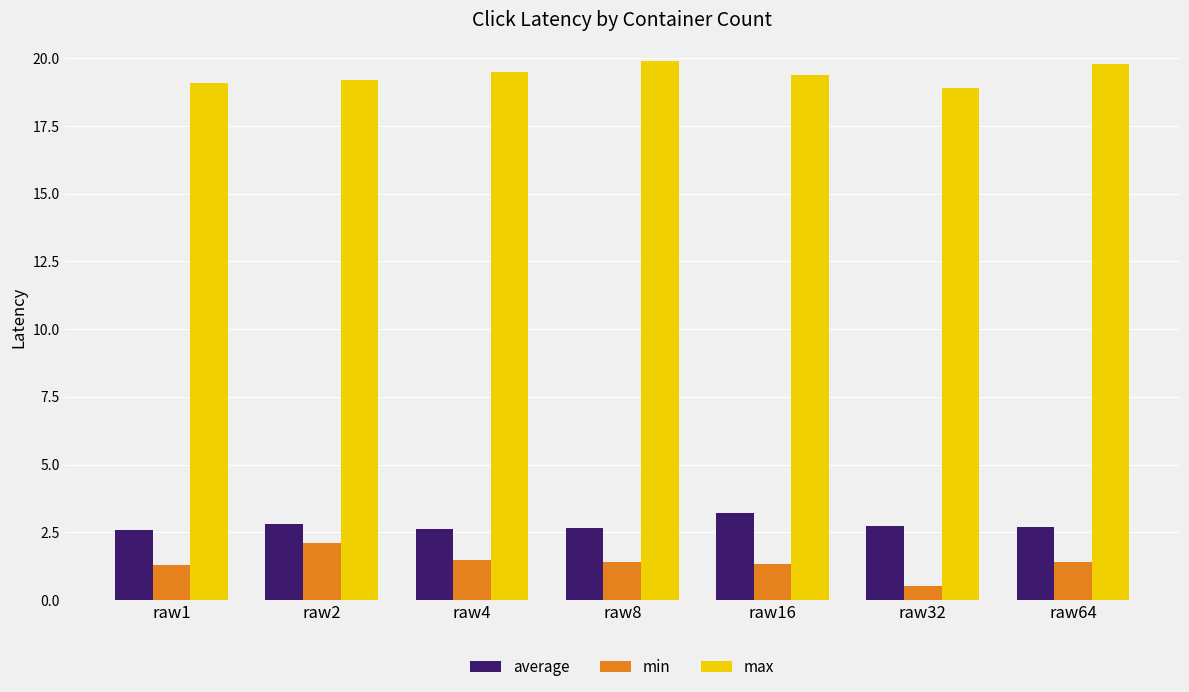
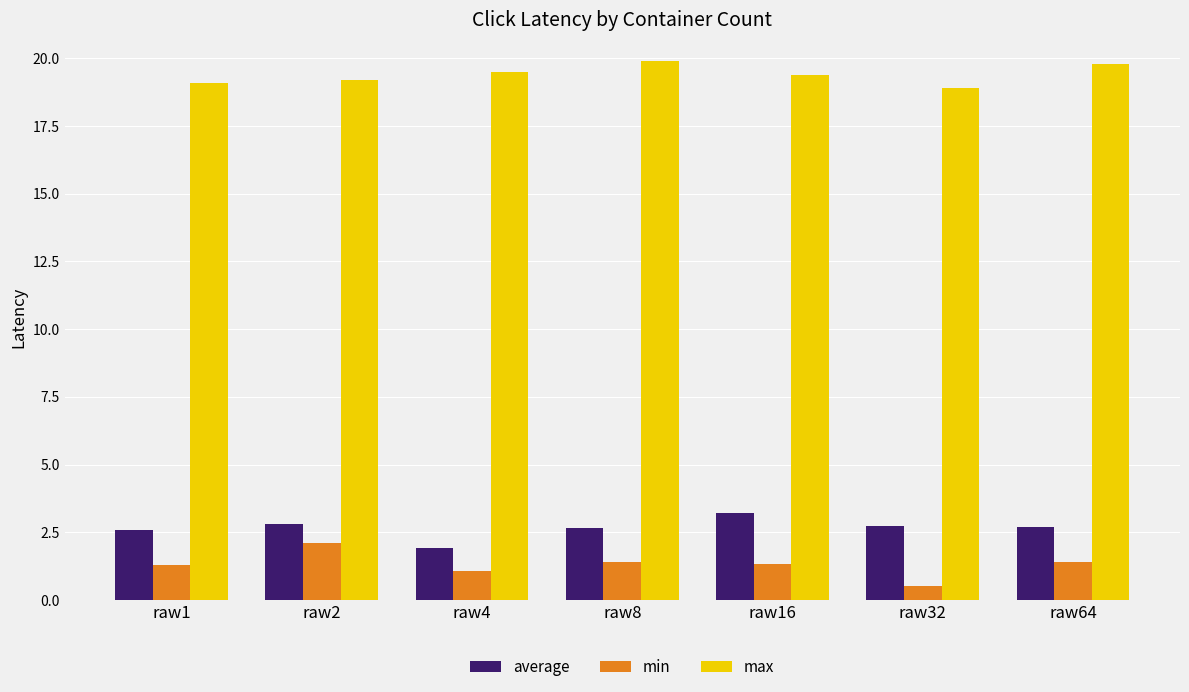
  {
    "average": {
      "raw1": 2.6,
      "raw2": 2.8,
-     "raw4": 2.6,
+     "raw4": 1.9,
      "raw8": 2.6,
      "raw16": 3.2,
      "raw32": 2.7,
      "raw64": 2.7
    },
    "min": {
      "raw1": 1.3,
      "raw2": 2.1,
-     "raw4": 1.5,
+     "raw4": 1.1,
      "raw8": 1.4,
      "raw16": 1.3,
      "raw32": 0.5,
      "raw64": 1.4
    },
    "max": {
      "raw1": 19.1,
      "raw2": 19.2,
      "raw4": 19.5,
      "raw8": 19.9,
      "raw16": 19.4,
      "raw32": 18.9,
      "raw64": 19.8
    }
  }
